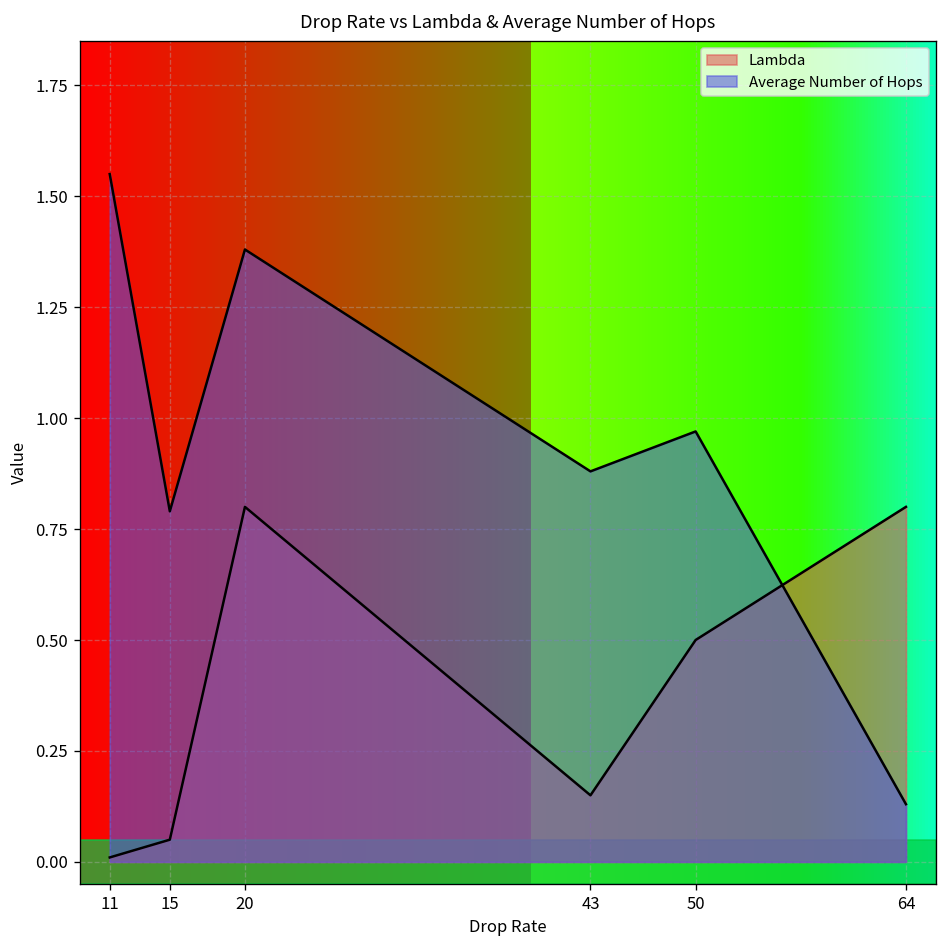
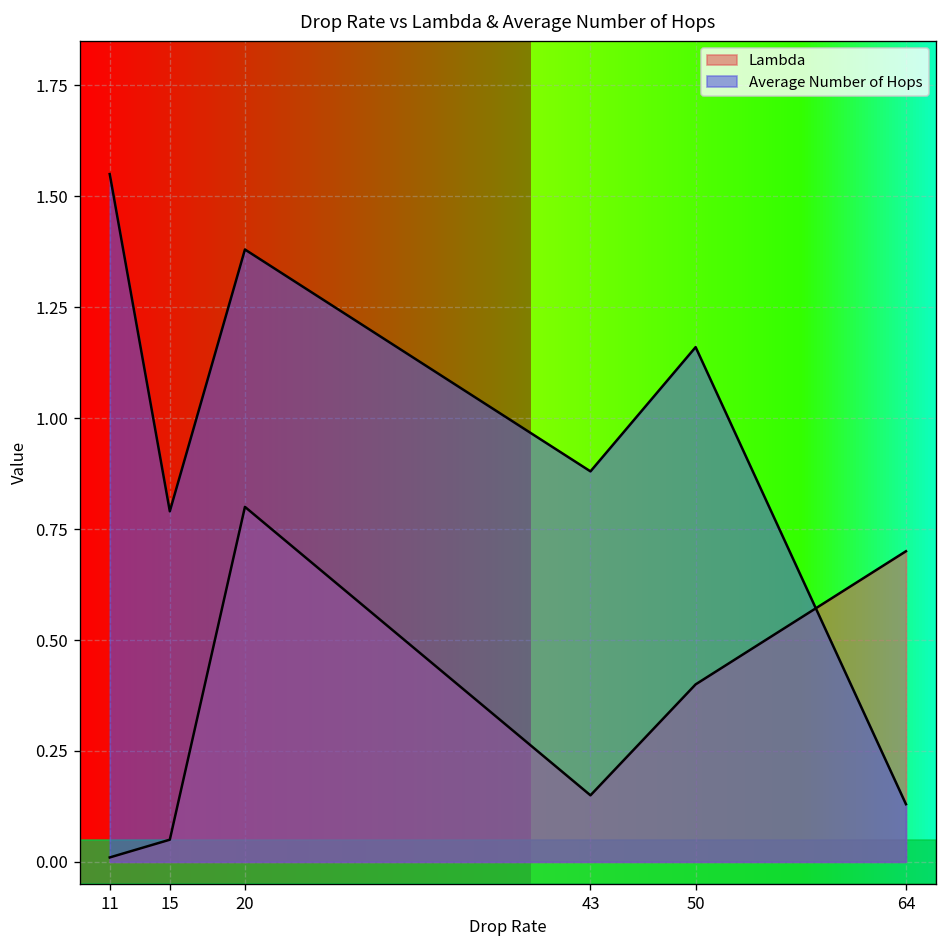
  {
    "Lambda": {
      "20": 0.8,
      "43": 0.15,
-     "50": 0.5,
-     "64": 0.8
+     "50": 0.4,
+     "64": 0.7
    },
    "Average Number of Hops": {
      "11": 1.55,
      "15": 0.79,
      "20": 1.38,
      "43": 0.88,
-     "50": 0.97,
+     "50": 1.16,
      "64": 0.13
    }
  }
